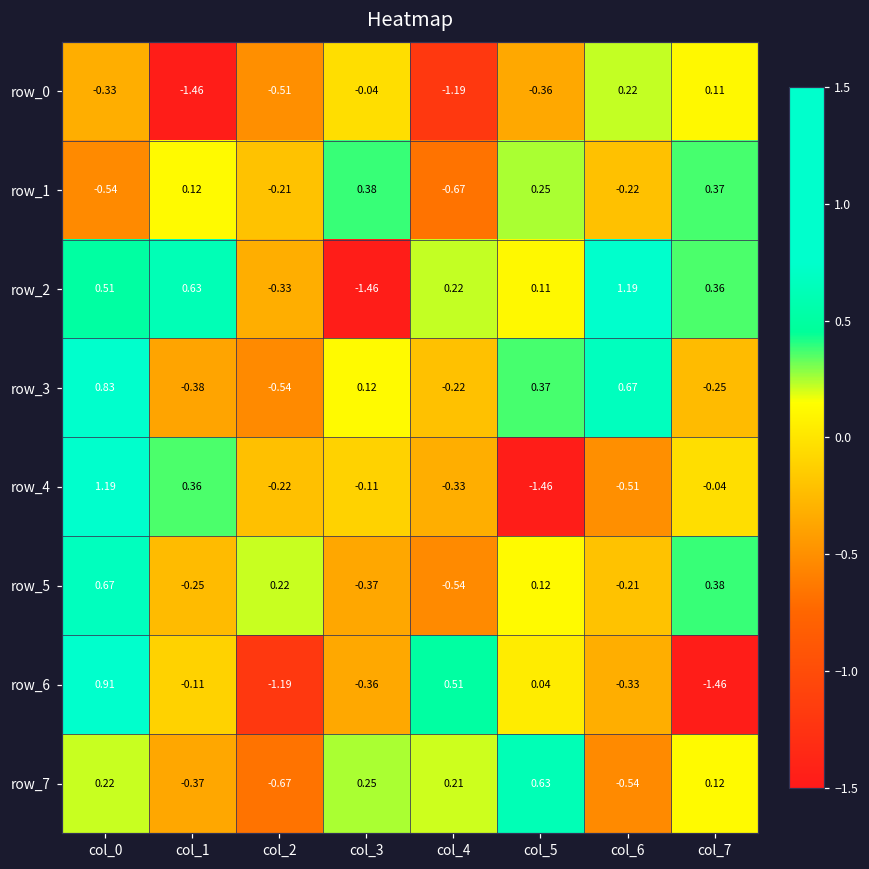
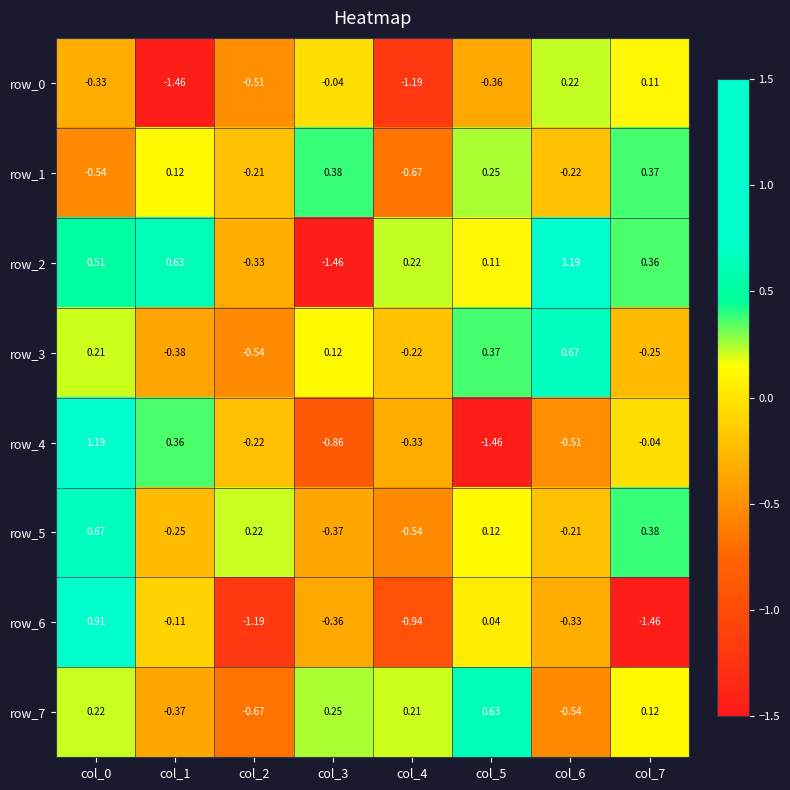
  {
    "row_0": {
      "col_0": -0.33,
      "col_1": -1.46,
      "col_2": -0.51,
      "col_3": -0.04,
      "col_4": -1.19,
      "col_5": -0.36,
      "col_6": 0.22,
      "col_7": 0.11
    },
    "row_1": {
      "col_0": -0.54,
      "col_1": 0.12,
      "col_2": -0.21,
      "col_3": 0.38,
      "col_4": -0.67,
      "col_5": 0.25,
      "col_6": -0.22,
      "col_7": 0.37
    },
    "row_2": {
      "col_0": 0.51,
      "col_1": 0.63,
      "col_2": -0.33,
      "col_3": -1.46,
      "col_4": 0.22,
      "col_5": 0.11,
      "col_6": 1.19,
      "col_7": 0.36
    },
    "row_3": {
-     "col_0": 0.83,
+     "col_0": 0.21,
      "col_1": -0.38,
      "col_2": -0.54,
      "col_3": 0.12,
      "col_4": -0.22,
      "col_5": 0.37,
      "col_6": 0.67,
      "col_7": -0.25
    },
    "row_4": {
      "col_0": 1.19,
      "col_1": 0.36,
      "col_2": -0.22,
-     "col_3": -0.11,
+     "col_3": -0.86,
      "col_4": -0.33,
      "col_5": -1.46,
      "col_6": -0.51,
      "col_7": -0.04
    },
    "row_5": {
      "col_0": 0.67,
      "col_1": -0.25,
      "col_2": 0.22,
      "col_3": -0.37,
      "col_4": -0.54,
      "col_5": 0.12,
      "col_6": -0.21,
      "col_7": 0.38
    },
    "row_6": {
      "col_0": 0.91,
      "col_1": -0.11,
      "col_2": -1.19,
      "col_3": -0.36,
-     "col_4": 0.51,
+     "col_4": -0.94,
      "col_5": 0.04,
      "col_6": -0.33,
      "col_7": -1.46
    },
    "row_7": {
      "col_0": 0.22,
      "col_1": -0.37,
      "col_2": -0.67,
      "col_3": 0.25,
      "col_4": 0.21,
      "col_5": 0.63,
      "col_6": -0.54,
      "col_7": 0.12
    }
  }
